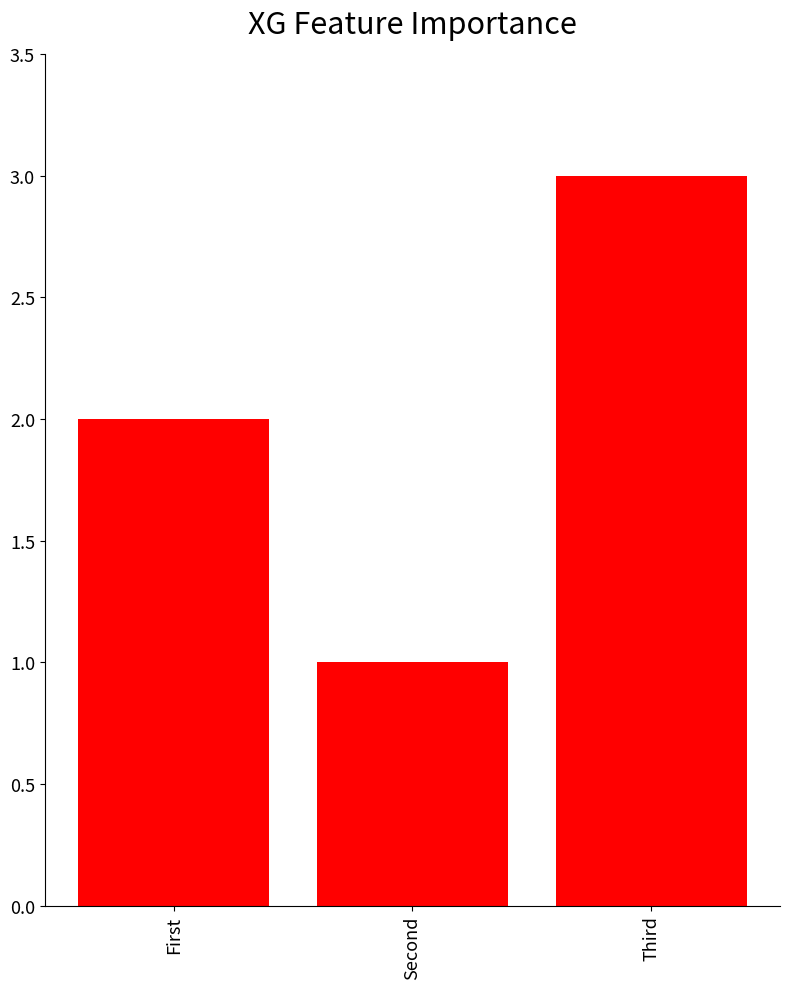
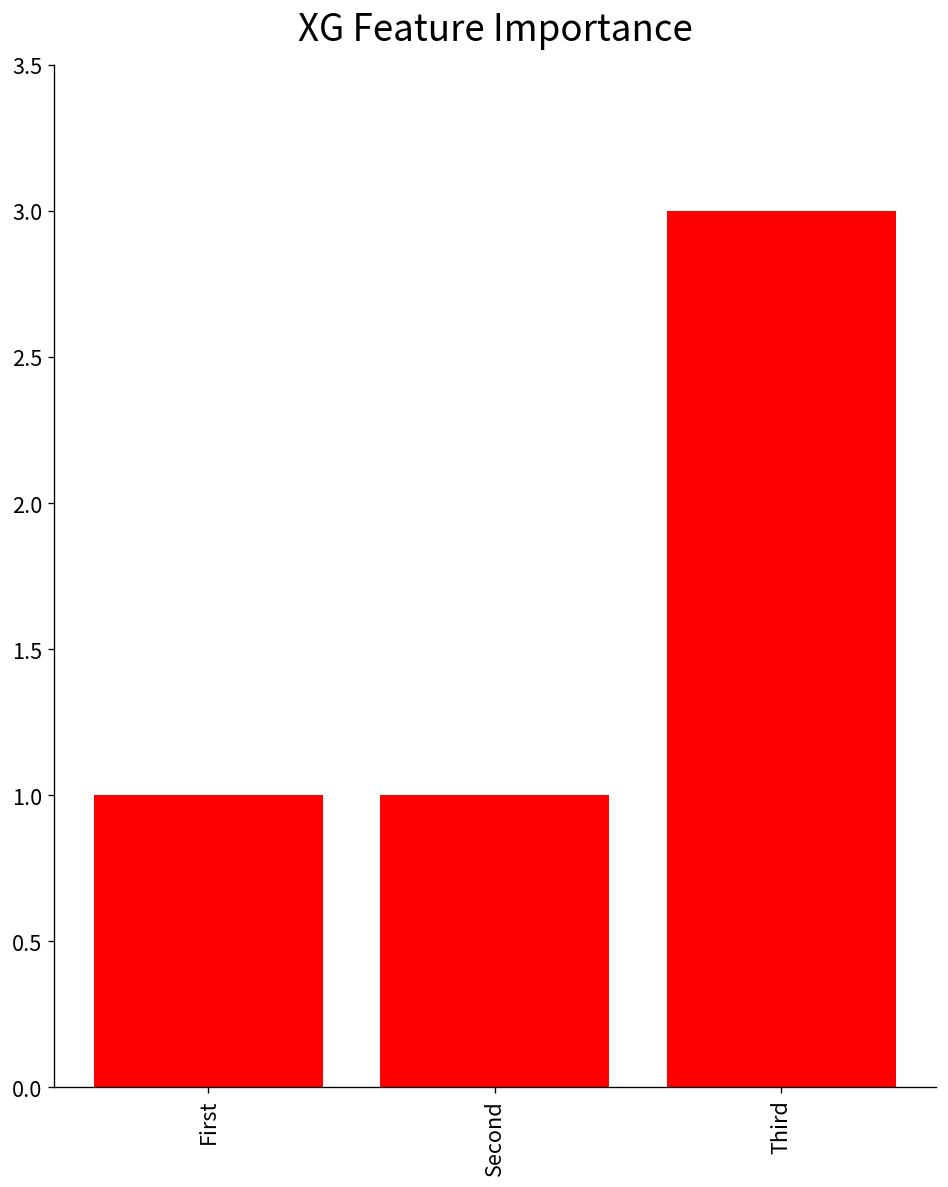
  {
-   "First": 2,
+   "First": 1,
    "Second": 1,
    "Third": 3
  }
